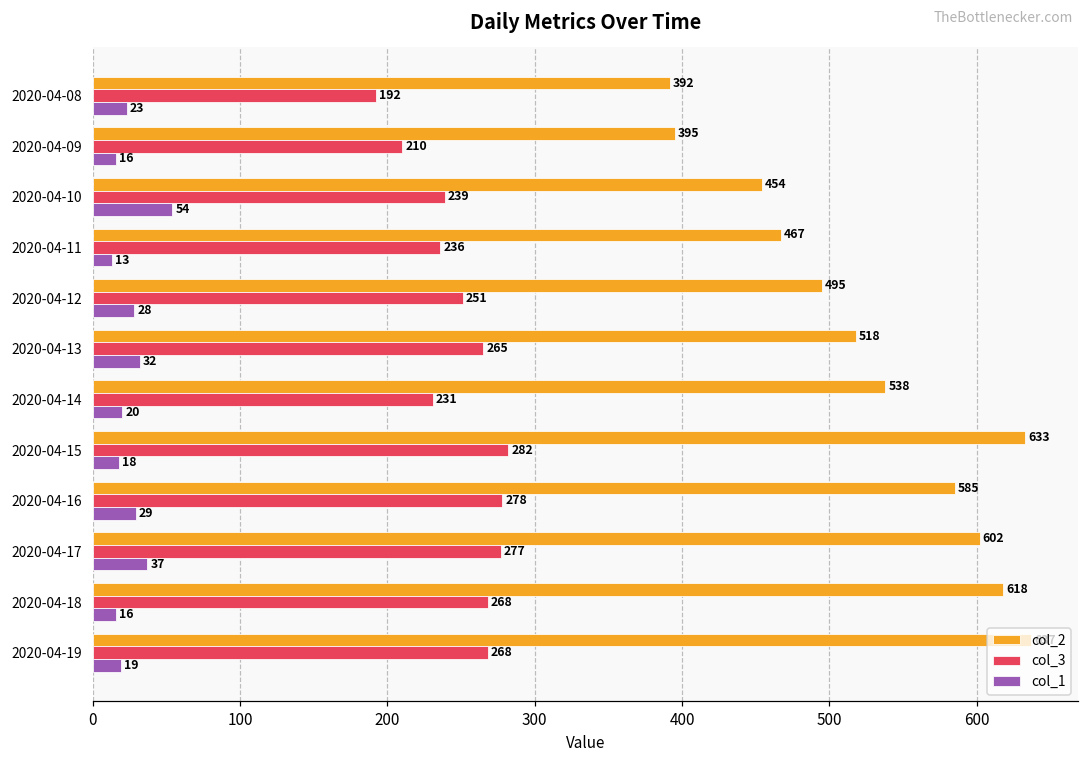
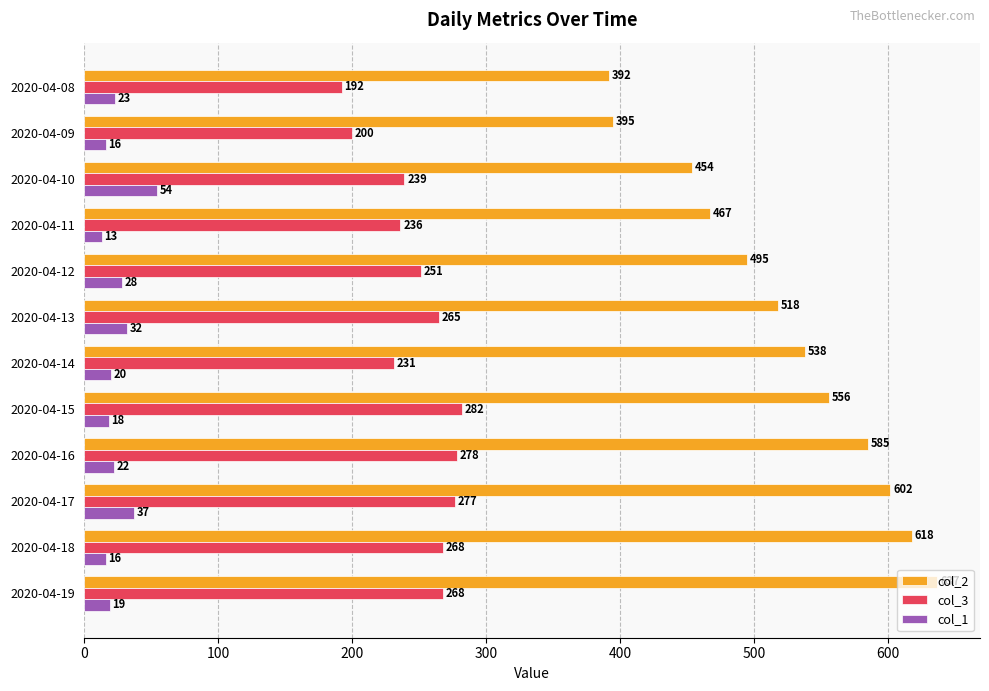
  {
    "col_2": {
      "2020-04-08": 392,
      "2020-04-09": 395,
      "2020-04-10": 454,
      "2020-04-11": 467,
      "2020-04-12": 495,
      "2020-04-13": 518,
      "2020-04-14": 538,
-     "2020-04-15": 633,
+     "2020-04-15": 556,
      "2020-04-16": 585,
      "2020-04-17": 602,
      "2020-04-18": 618
    },
    "col_3": {
      "2020-04-08": 192,
-     "2020-04-09": 210,
+     "2020-04-09": 200,
      "2020-04-10": 239,
      "2020-04-11": 236,
      "2020-04-12": 251,
      "2020-04-13": 265,
      "2020-04-14": 231,
      "2020-04-15": 282,
      "2020-04-16": 278,
      "2020-04-17": 277,
      "2020-04-18": 268,
      "2020-04-19": 268
    },
    "col_1": {
      "2020-04-08": 23,
      "2020-04-09": 16,
      "2020-04-10": 54,
      "2020-04-11": 13,
      "2020-04-12": 28,
      "2020-04-13": 32,
      "2020-04-14": 20,
      "2020-04-15": 18,
-     "2020-04-16": 29,
+     "2020-04-16": 22,
      "2020-04-17": 37,
      "2020-04-18": 16,
      "2020-04-19": 19
    }
  }
